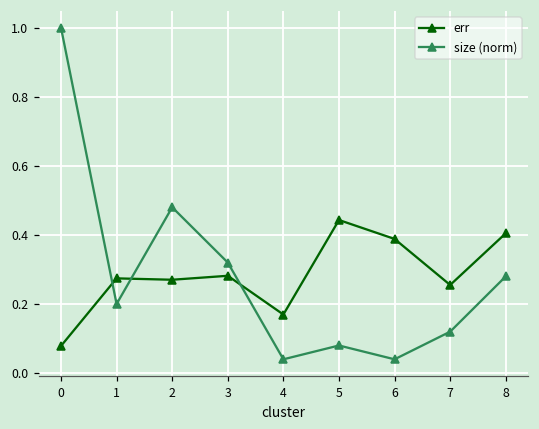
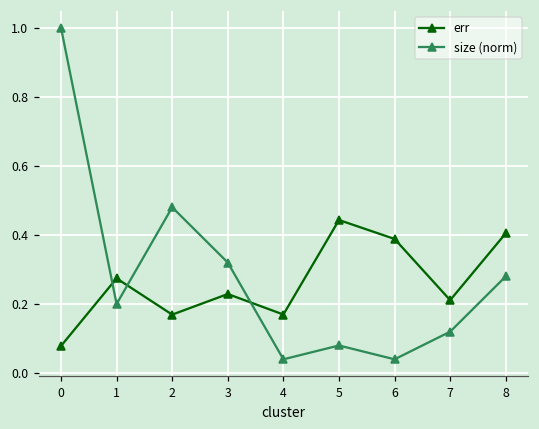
  {
    "err": {
      "0": 0.08,
      "1": 0.27,
-     "2": 0.27,
-     "3": 0.28,
+     "2": 0.17,
+     "3": 0.23,
      "4": 0.17,
      "5": 0.44,
      "6": 0.39,
-     "7": 0.26,
+     "7": 0.21,
      "8": 0.40
    },
    "size (norm)": {
      "0": 1.00,
      "1": 0.20,
      "2": 0.48,
      "3": 0.32,
      "4": 0.04,
      "5": 0.08,
      "6": 0.04,
      "7": 0.12,
      "8": 0.28
    }
  }
